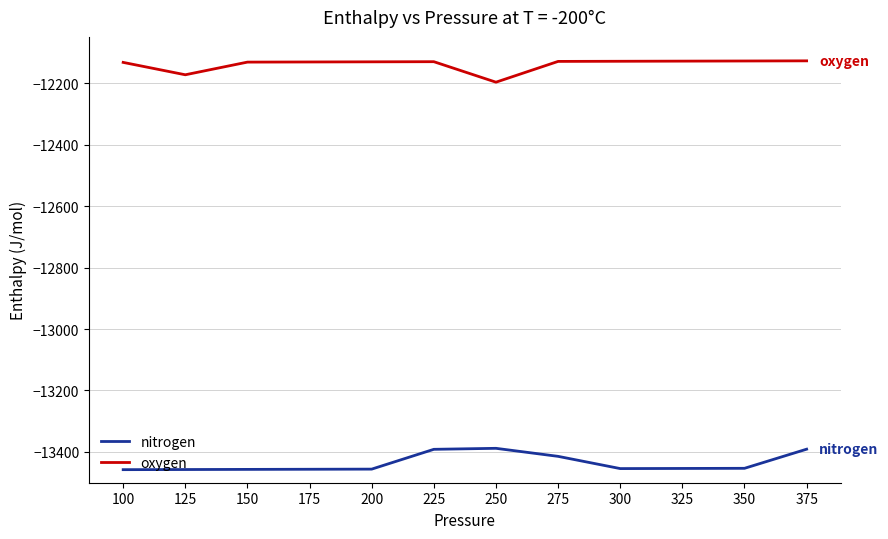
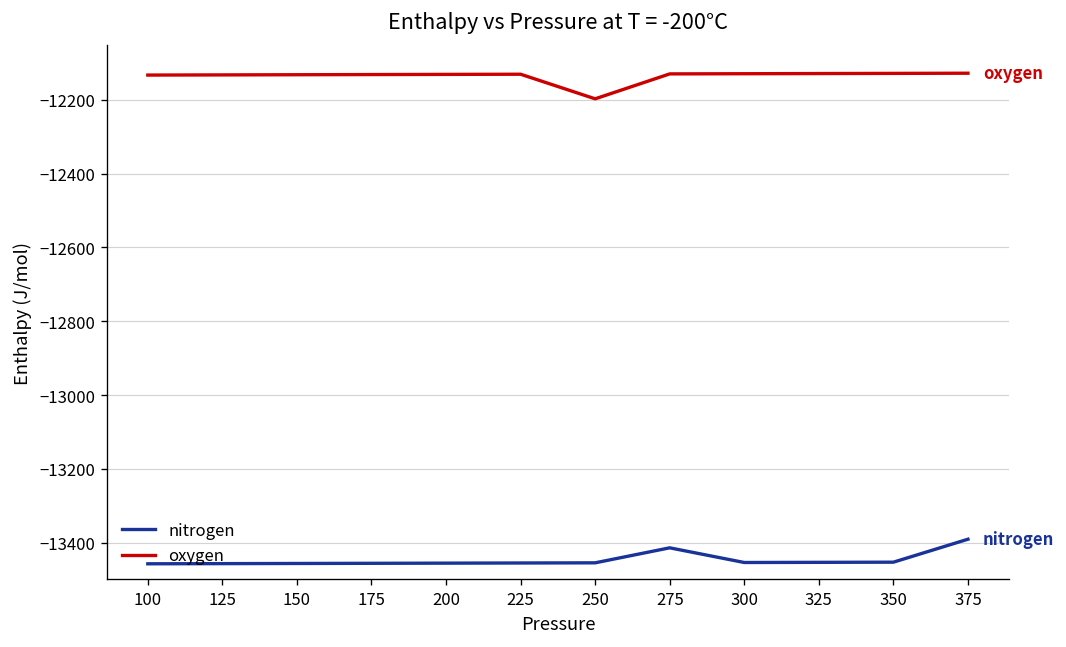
  {
    "nitrogen": {
      "100": -13460,
      "125": -13460,
      "150": -13460,
      "175": -13460,
      "200": -13460,
-     "225": -13390,
-     "250": -13390,
+     "225": -13460,
+     "250": -13450,
      "275": -13410,
      "300": -13450,
      "325": -13450,
      "350": -13450,
      "375": -13390
    },
    "oxygen": {
      "100": -12130,
-     "125": -12170,
+     "125": -12130,
      "150": -12130,
      "175": -12130,
      "200": -12130,
      "225": -12130,
      "250": -12200,
      "275": -12130,
      "300": -12130,
      "325": -12130,
      "350": -12130,
      "375": -12130
    }
  }
